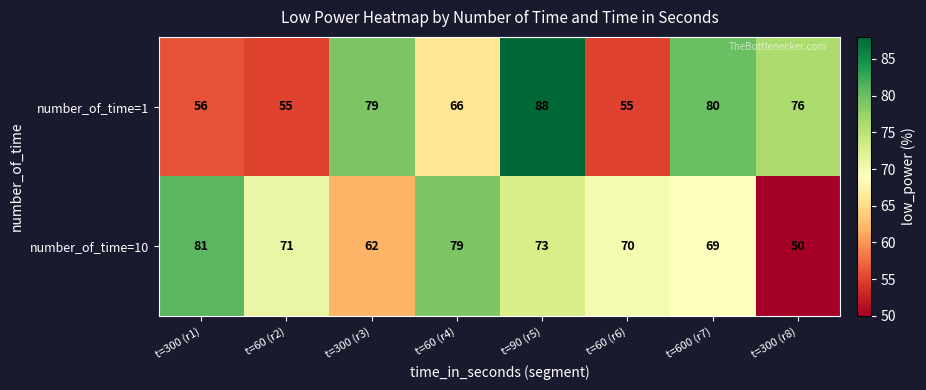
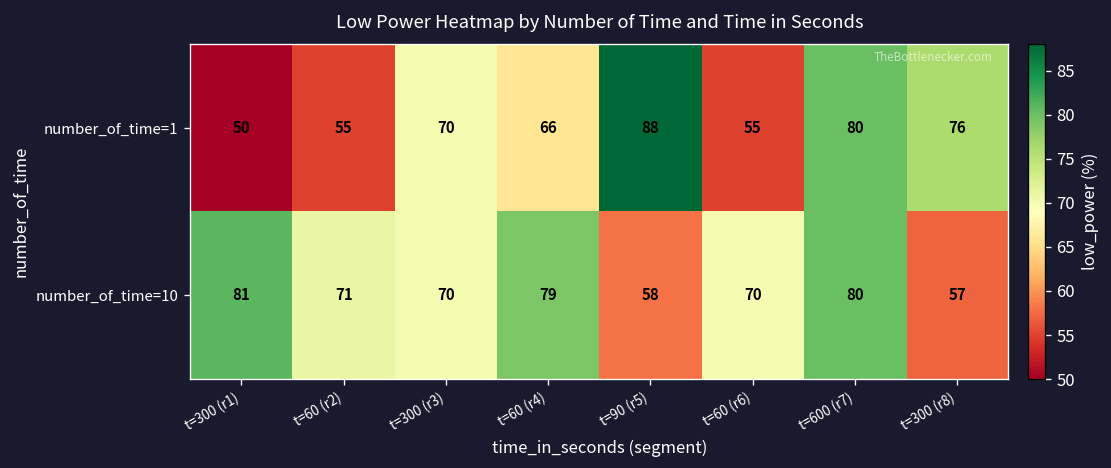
  {
    "number_of_time=1": {
-     "t=300 (r1)": 56,
+     "t=300 (r1)": 50,
      "t=60 (r2)": 55,
-     "t=300 (r3)": 79,
+     "t=300 (r3)": 70,
      "t=60 (r4)": 66,
      "t=90 (r5)": 88,
      "t=60 (r6)": 55,
      "t=600 (r7)": 80
    },
    "number_of_time=10": {
      "t=300 (r1)": 81,
      "t=60 (r2)": 71,
-     "t=300 (r3)": 62,
+     "t=300 (r3)": 70,
      "t=60 (r4)": 79,
-     "t=90 (r5)": 73,
+     "t=90 (r5)": 58,
      "t=60 (r6)": 70,
-     "t=600 (r7)": 69,
-     "t=300 (r8)": 50
+     "t=600 (r7)": 80,
+     "t=300 (r8)": 57
    }
  }
